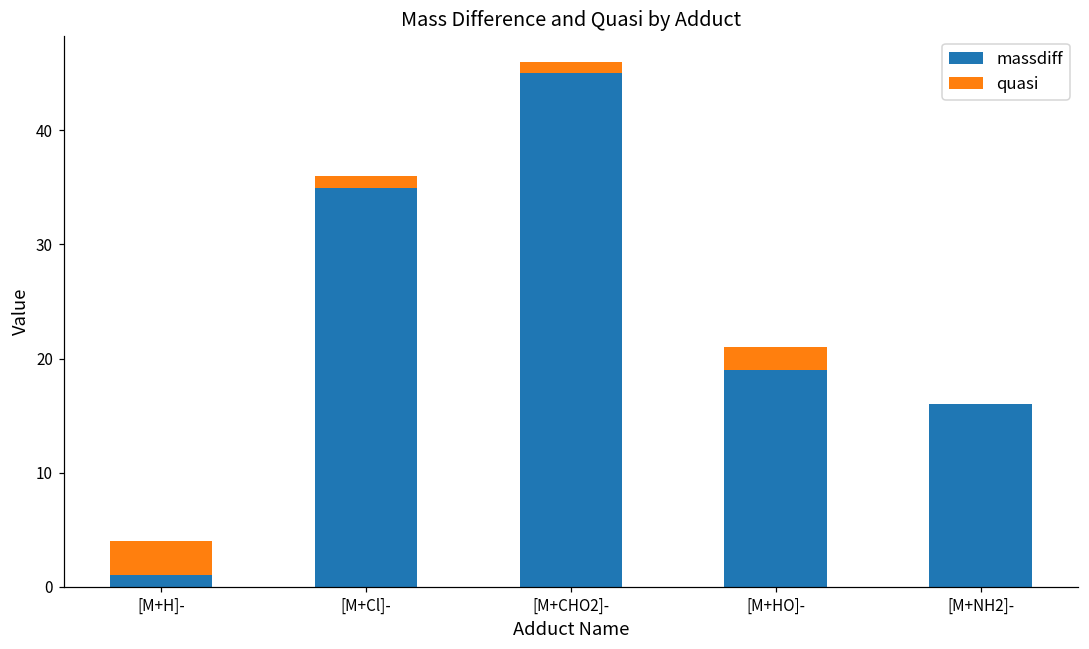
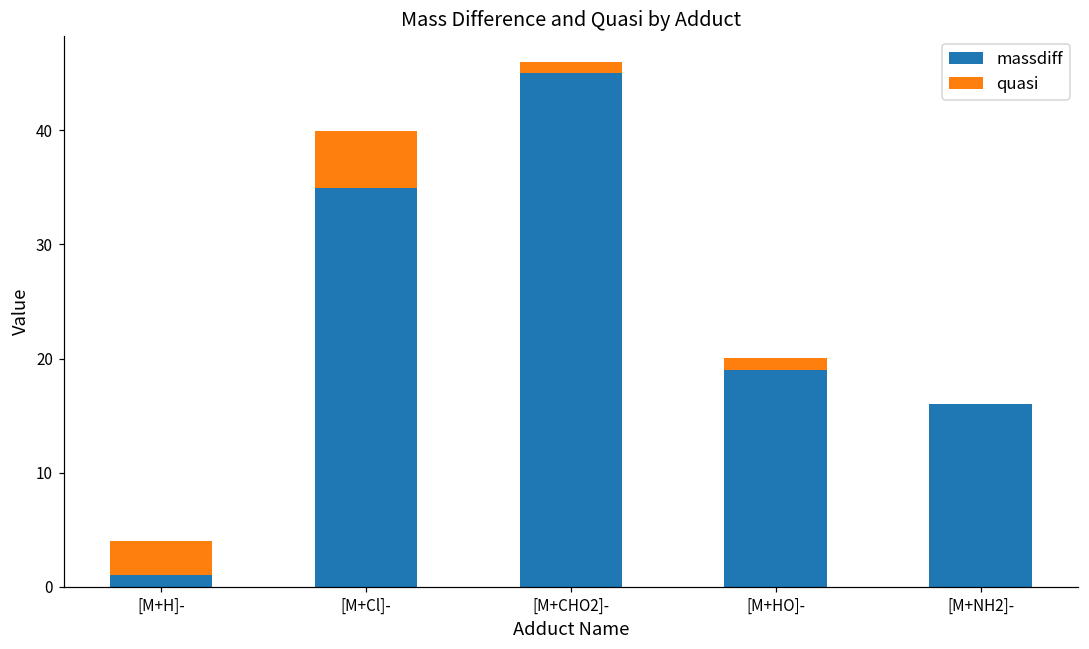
  {
    "massdiff": {
      "[M+H]-": 1,
      "[M+Cl]-": 35,
      "[M+CHO2]-": 45,
      "[M+HO]-": 19,
      "[M+NH2]-": 16
    },
    "quasi": {
      "[M+H]-": 3,
-     "[M+Cl]-": 1,
+     "[M+Cl]-": 5,
      "[M+CHO2]-": 1,
-     "[M+HO]-": 2,
+     "[M+HO]-": 1,
      "[M+NH2]-": 0
    }
  }
